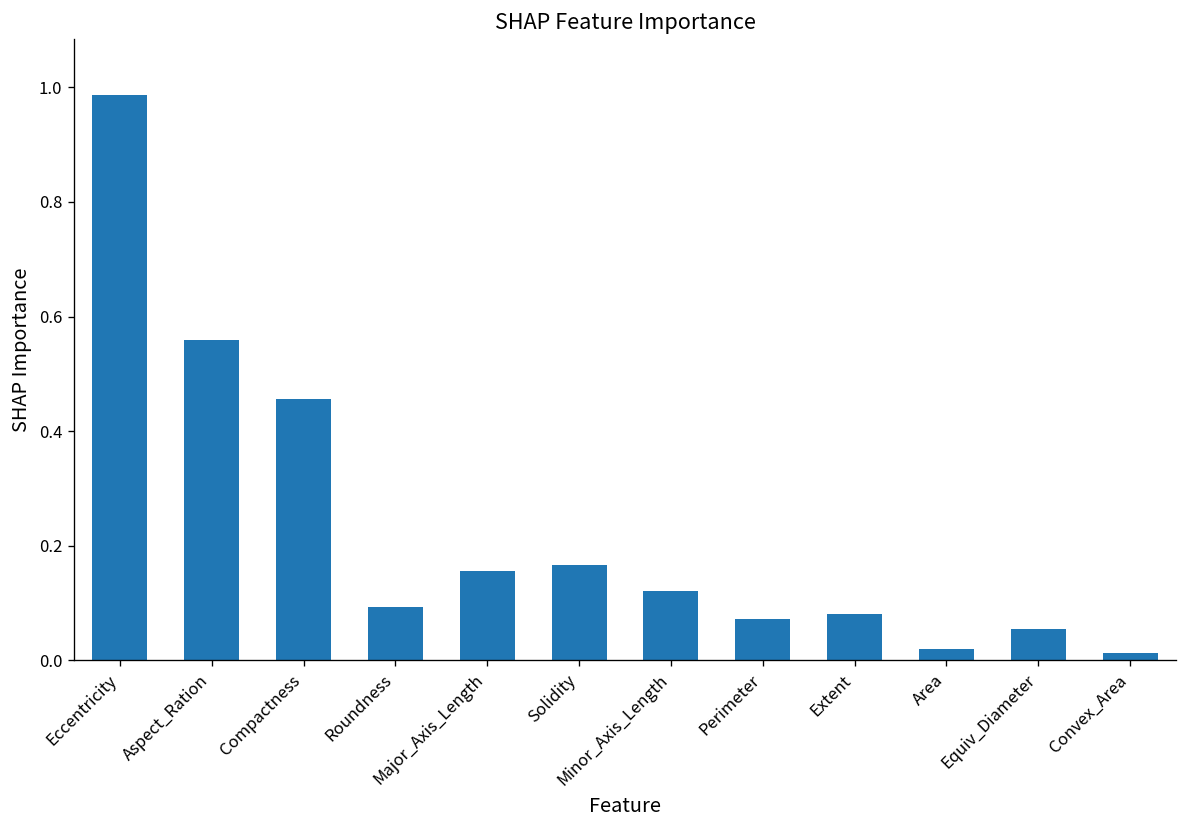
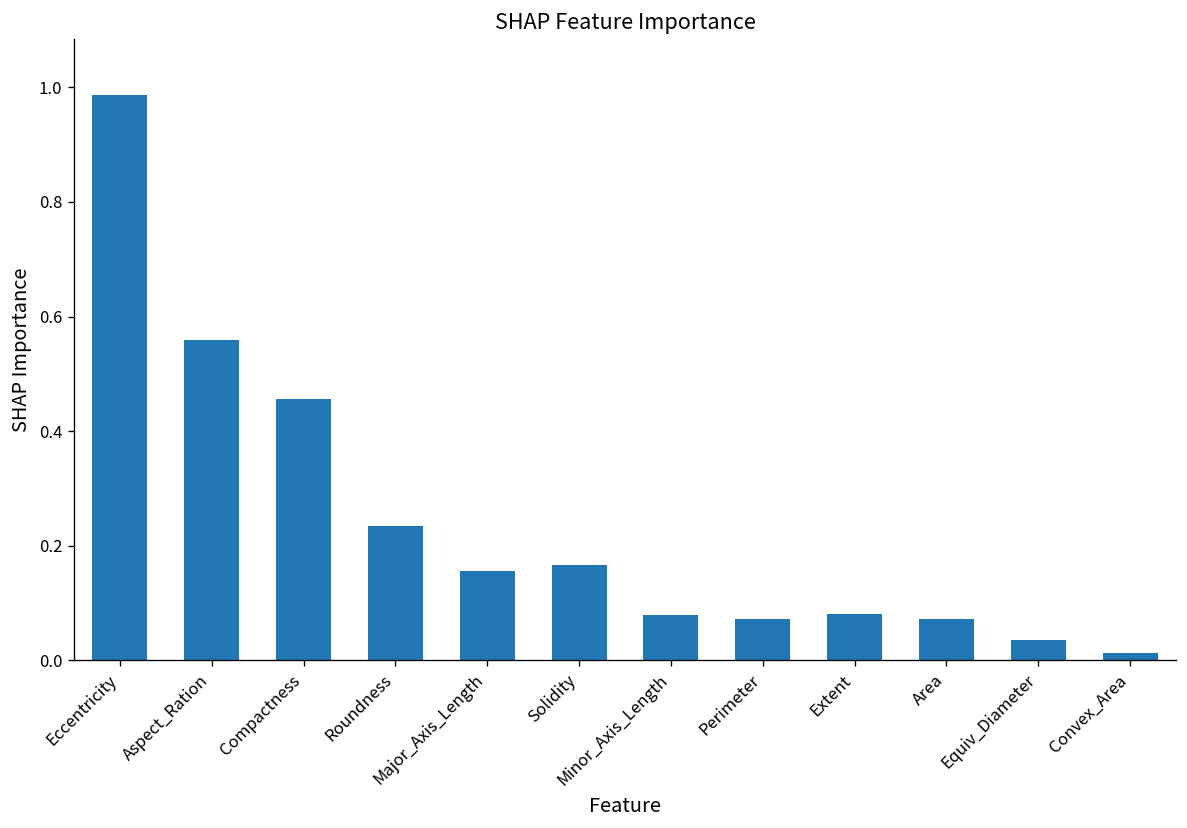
  {
    "Eccentricity": 0.99,
    "Aspect_Ration": 0.56,
    "Compactness": 0.46,
-   "Roundness": 0.09,
+   "Roundness": 0.23,
    "Major_Axis_Length": 0.16,
    "Solidity": 0.17,
-   "Minor_Axis_Length": 0.12,
+   "Minor_Axis_Length": 0.08,
    "Perimeter": 0.07,
    "Extent": 0.08,
-   "Area": 0.02,
-   "Equiv_Diameter": 0.06,
+   "Area": 0.07,
+   "Equiv_Diameter": 0.04,
    "Convex_Area": 0.01
  }
